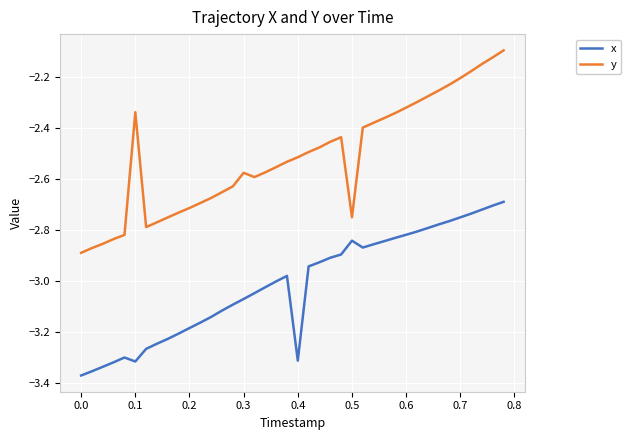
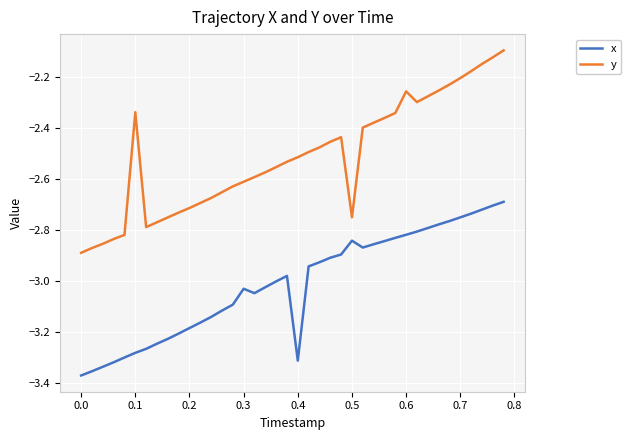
  {
    "x": {
      "0.0": -3.37,
-     "0.1": -3.31,
+     "0.1": -3.28,
      "0.2": -3.18,
-     "0.3": -3.07,
+     "0.3": -3.03,
      "0.4": -3.31,
      "0.5": -2.84,
      "0.6": -2.82,
      "0.7": -2.75
    },
    "y": {
      "0.0": -2.89,
      "0.1": -2.34,
      "0.2": -2.71,
-     "0.3": -2.57,
+     "0.3": -2.61,
      "0.4": -2.51,
      "0.5": -2.75,
-     "0.6": -2.32,
+     "0.6": -2.26,
      "0.7": -2.20
    }
  }
